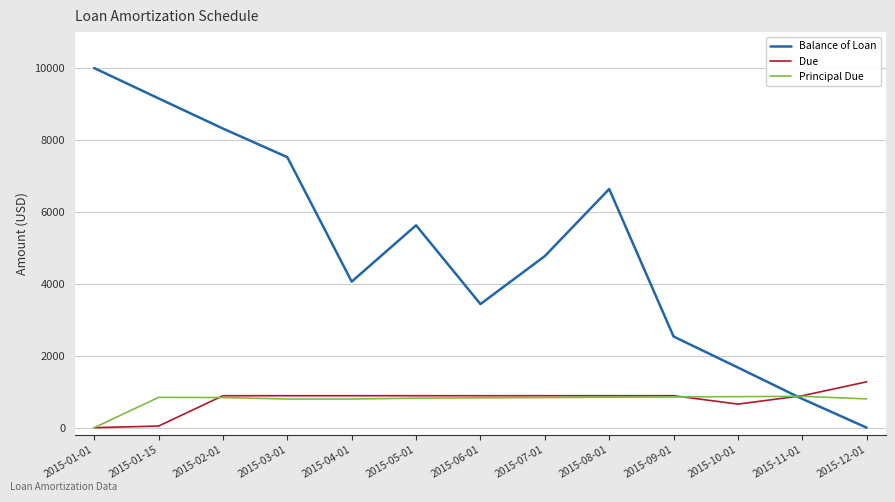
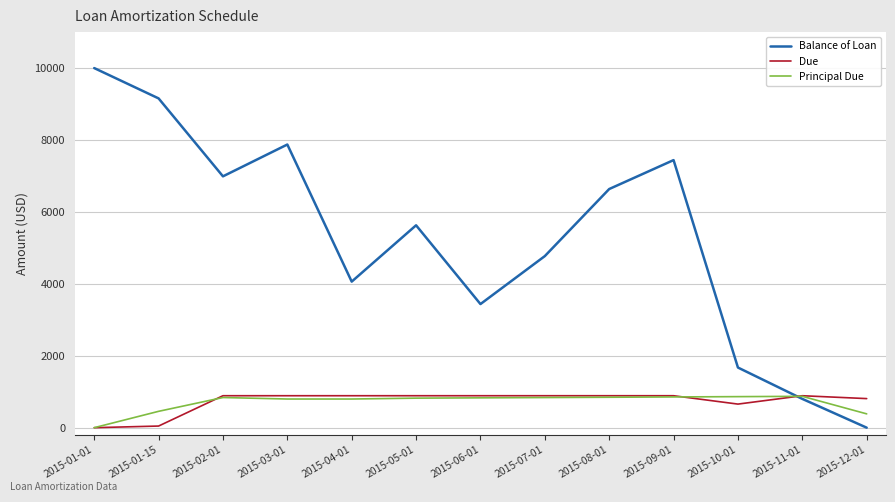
  {
    "Balance of Loan": {
      "2015-01-01": 10000,
      "2015-01-15": 9200,
-     "2015-02-01": 8300,
-     "2015-03-01": 7500,
+     "2015-02-01": 7000,
+     "2015-03-01": 7900,
      "2015-04-01": 4100,
      "2015-05-01": 5600,
      "2015-06-01": 3400,
      "2015-07-01": 4800,
      "2015-08-01": 6600,
-     "2015-09-01": 2500,
+     "2015-09-01": 7400,
      "2015-10-01": 1700,
      "2015-11-01": 800,
      "2015-12-01": 0
    },
    "Due": {
      "2015-01-15": 0,
      "2015-03-01": 900,
      "2015-04-01": 900,
      "2015-10-01": 700,
-     "2015-12-01": 1300
+     "2015-12-01": 800
    },
    "Principal Due": {
-     "2015-01-15": 800,
+     "2015-01-15": 500,
      "2015-03-01": 800,
      "2015-04-01": 800,
      "2015-10-01": 900,
-     "2015-12-01": 800
+     "2015-12-01": 400
    }
  }
